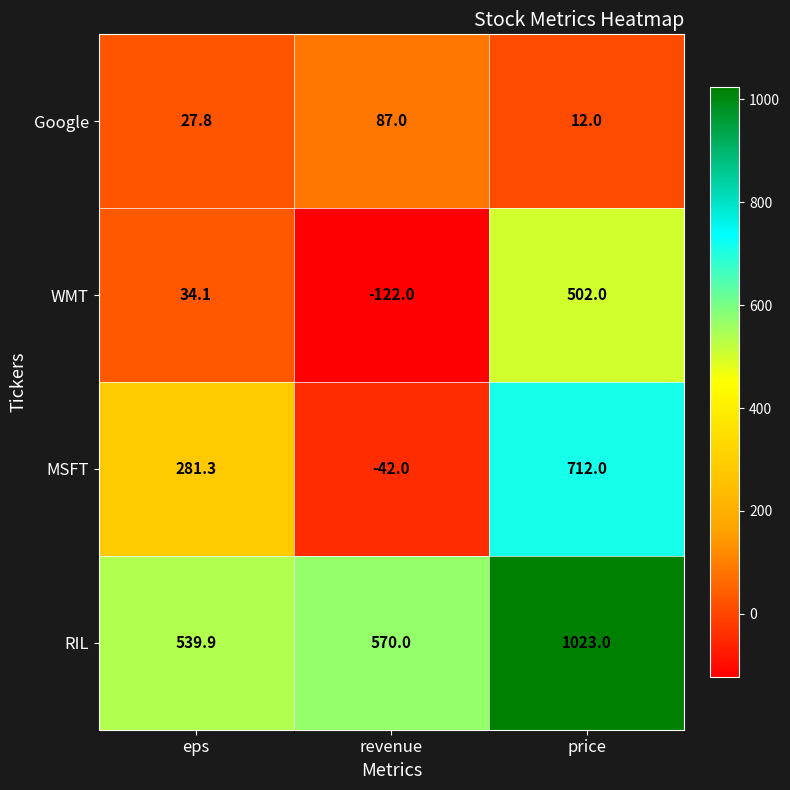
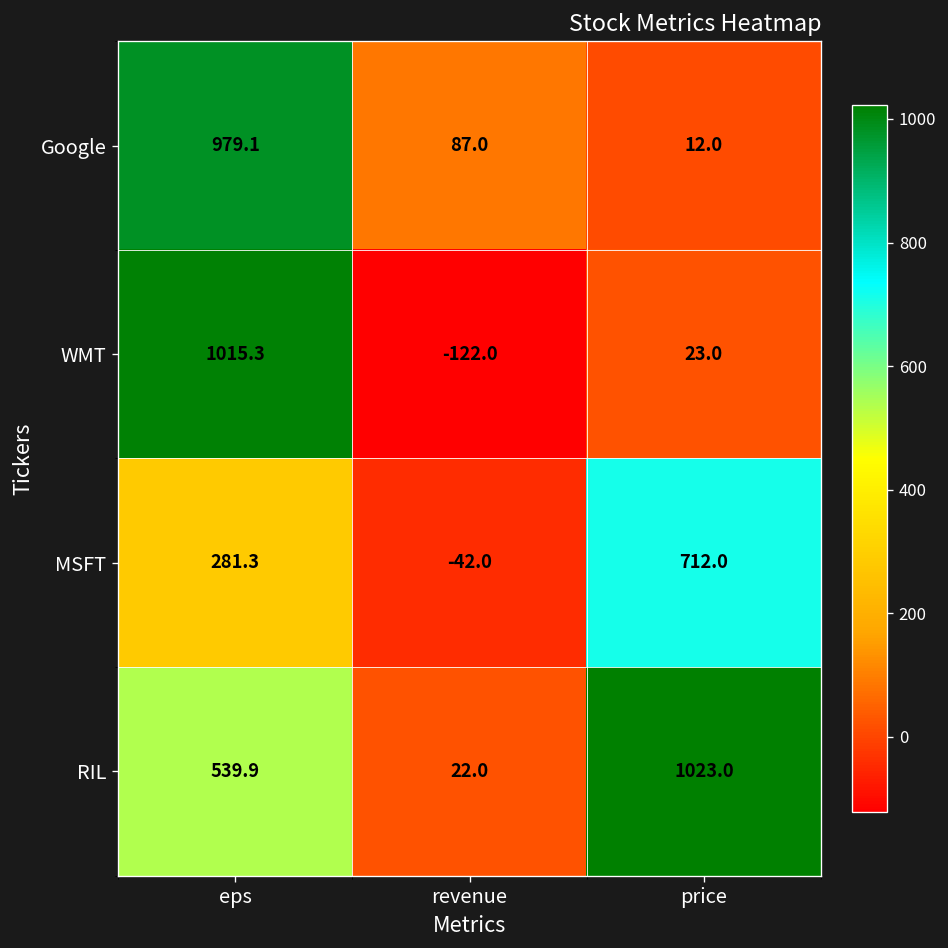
  {
    "Google": {
-     "eps": 27.8,
+     "eps": 979.1,
      "revenue": 87.0,
      "price": 12.0
    },
    "WMT": {
-     "eps": 34.1,
+     "eps": 1015.3,
      "revenue": -122.0,
-     "price": 502.0
+     "price": 23.0
    },
    "MSFT": {
      "eps": 281.3,
      "revenue": -42.0,
      "price": 712.0
    },
    "RIL": {
      "eps": 539.9,
-     "revenue": 570.0,
+     "revenue": 22.0,
      "price": 1023.0
    }
  }
